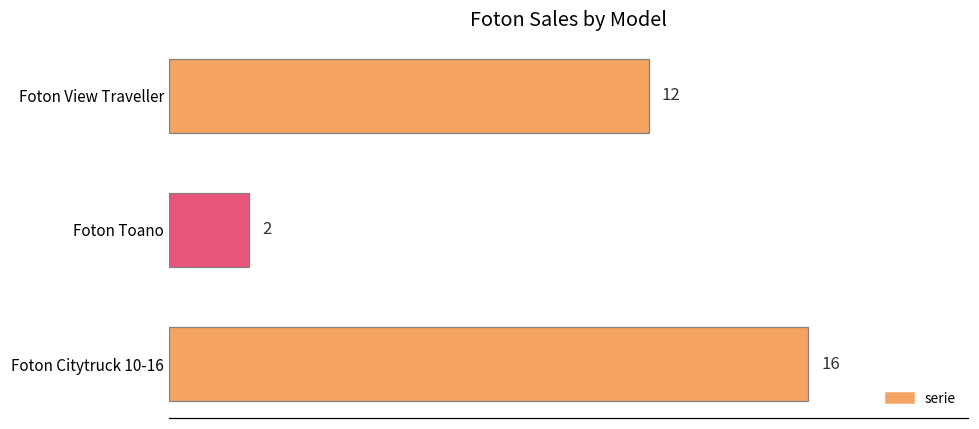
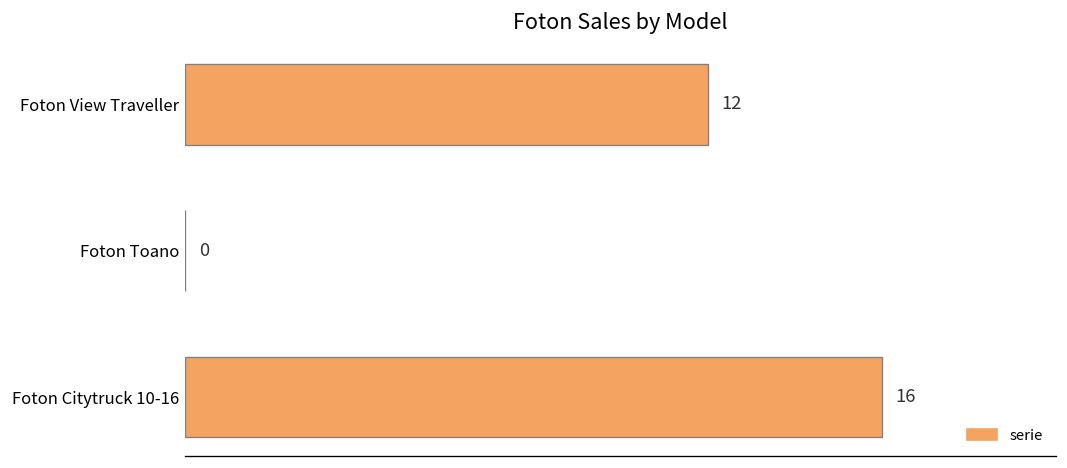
  {
    "Foton View Traveller": 12,
-   "Foton Toano": 2,
+   "Foton Toano": 0,
    "Foton Citytruck 10-16": 16
  }
